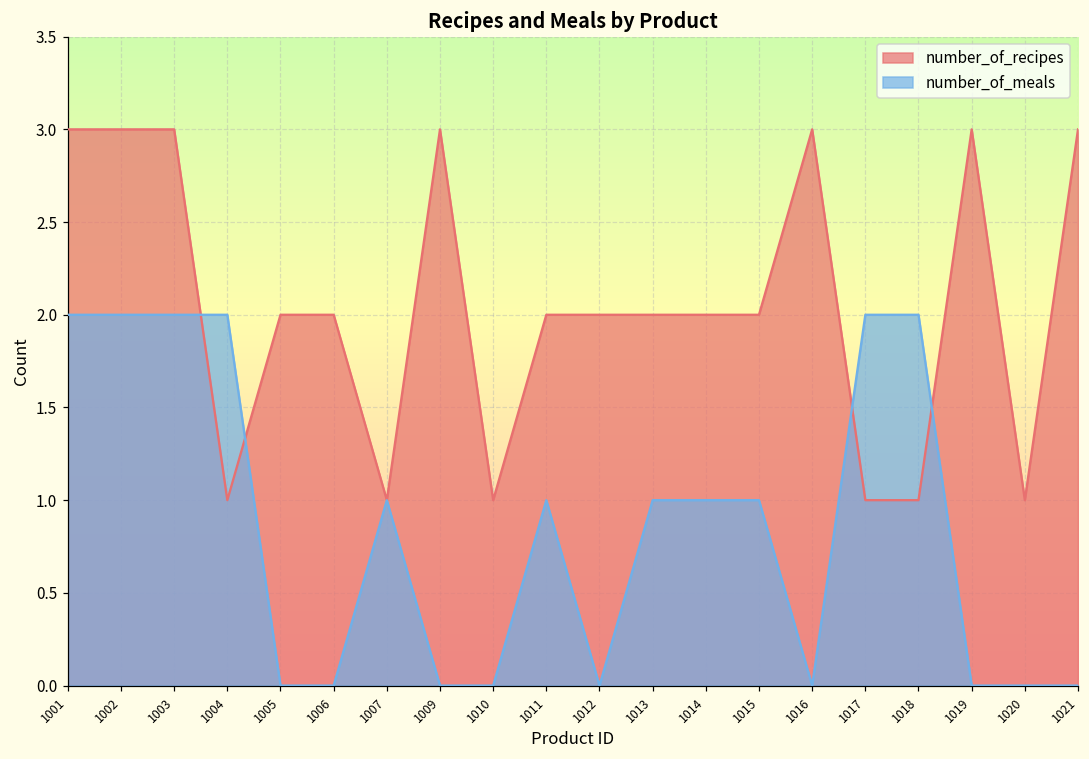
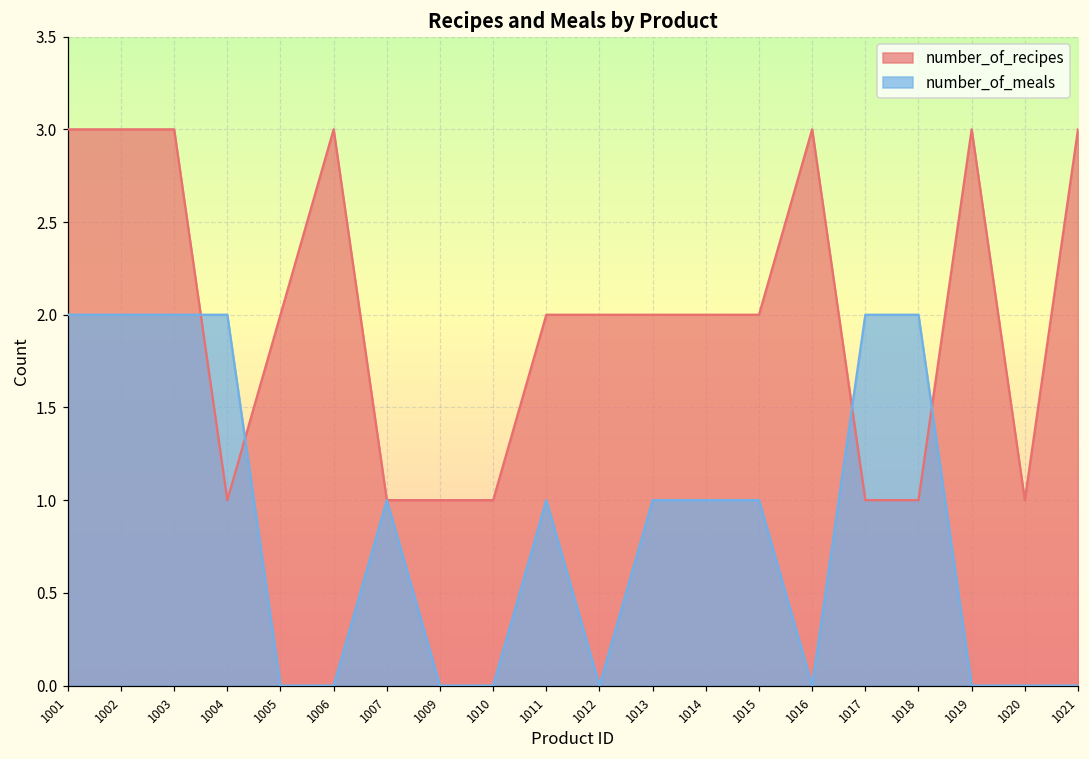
  {
    "number_of_recipes": {
      "1001": 3,
      "1002": 3,
      "1003": 3,
      "1004": 1,
      "1005": 2,
-     "1006": 2,
-     "1009": 3,
+     "1006": 3,
+     "1009": 1,
      "1010": 1,
      "1011": 2,
      "1012": 2,
      "1013": 2,
      "1014": 2,
      "1015": 2,
      "1016": 3,
      "1017": 1,
      "1018": 1,
      "1019": 3,
      "1020": 1,
      "1021": 3
    },
    "number_of_meals": {
      "1001": 2,
      "1002": 2,
      "1003": 2,
      "1004": 2,
      "1005": 0,
      "1006": 0,
      "1009": 0,
      "1010": 0,
      "1011": 1,
      "1012": 0,
      "1013": 1,
      "1014": 1,
      "1015": 1,
      "1016": 0,
      "1017": 2,
      "1018": 2,
      "1019": 0,
      "1020": 0,
      "1021": 0
    }
  }
